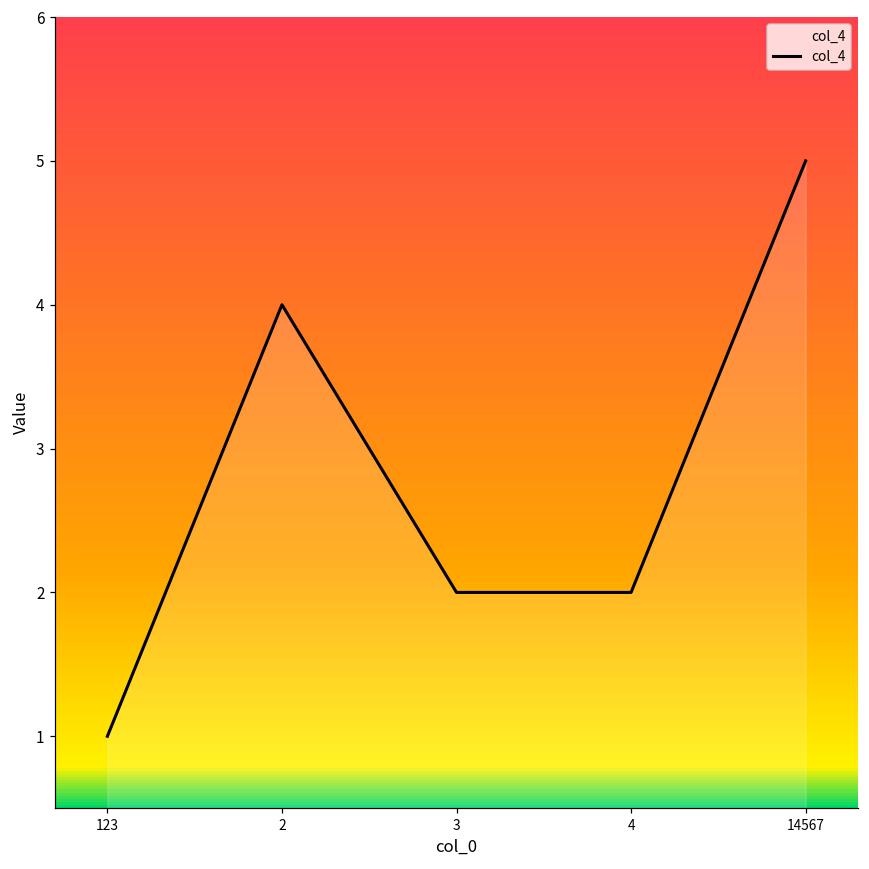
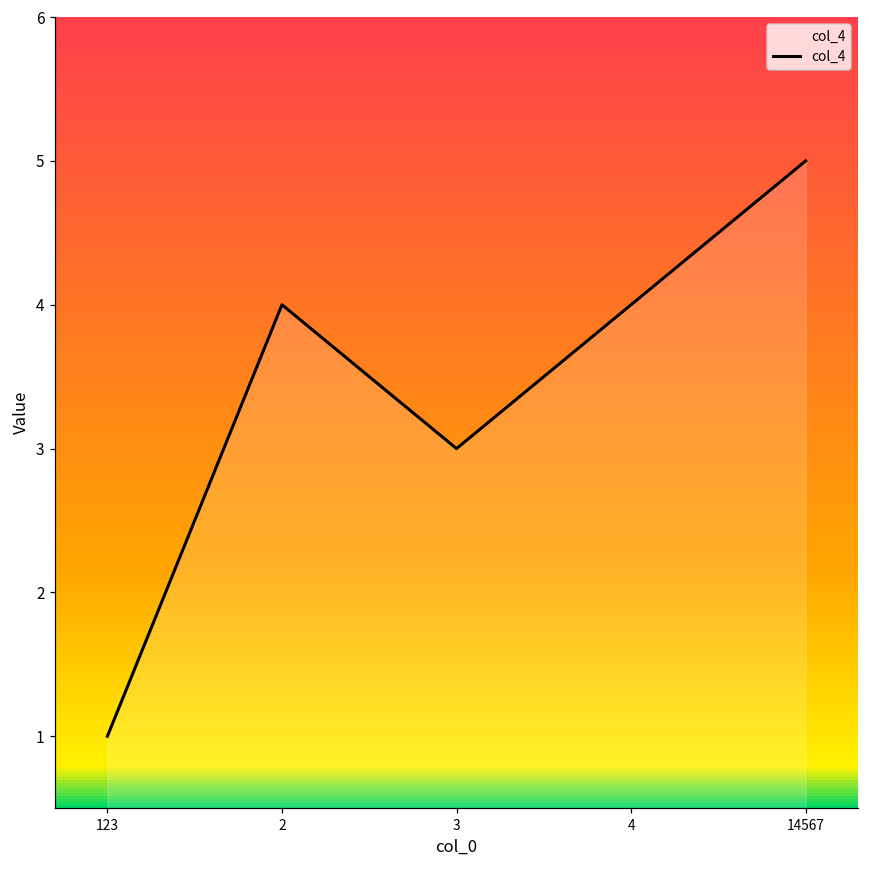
  {
    "123": 1,
    "2": 4,
-   "3": 2,
-   "4": 2,
+   "3": 3,
+   "4": 4,
    "14567": 5
  }
